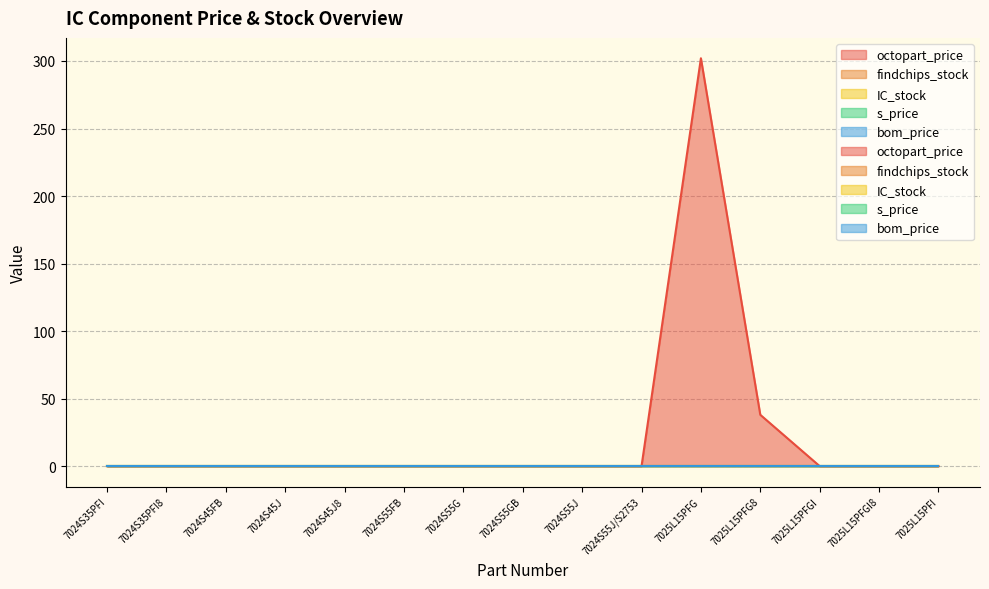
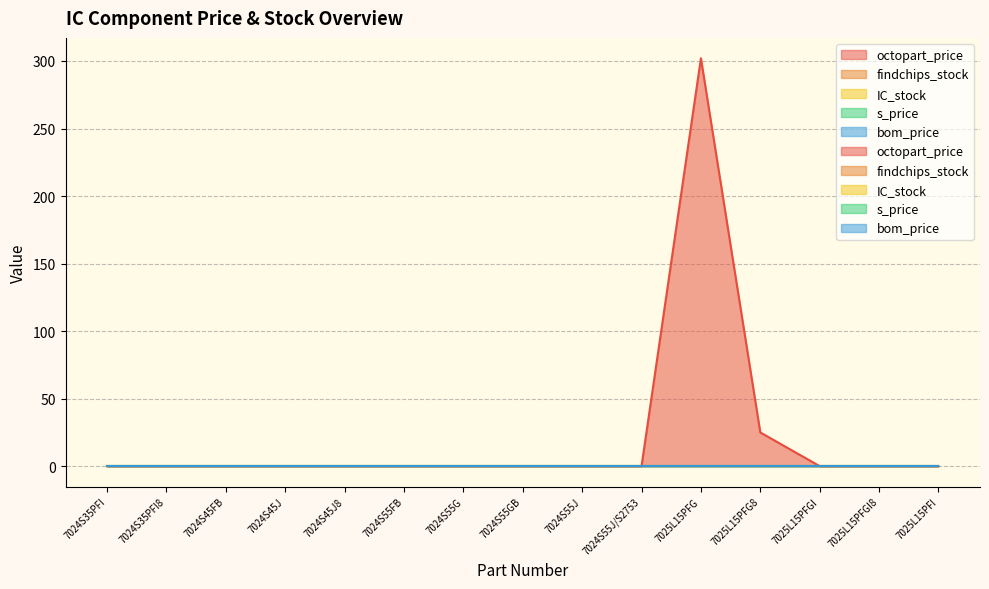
  {
    "octopart_price": {
      "7025L15PFG": 302,
-     "7025L15PFG8": 38
+     "7025L15PFG8": 25
    },
    "bom_price": {
      "7025L15PFG": 0,
      "7025L15PFG8": 0
    }
  }
